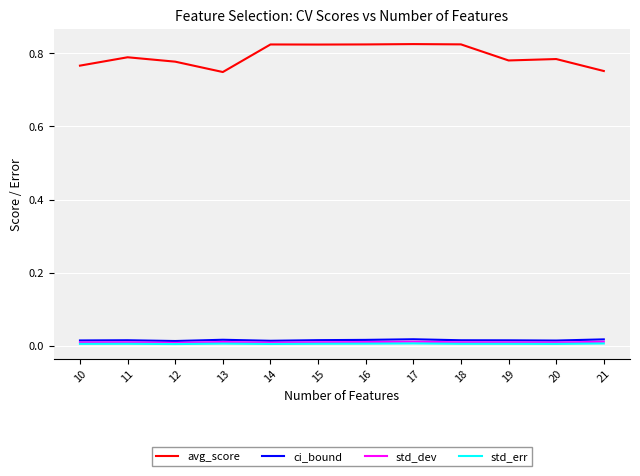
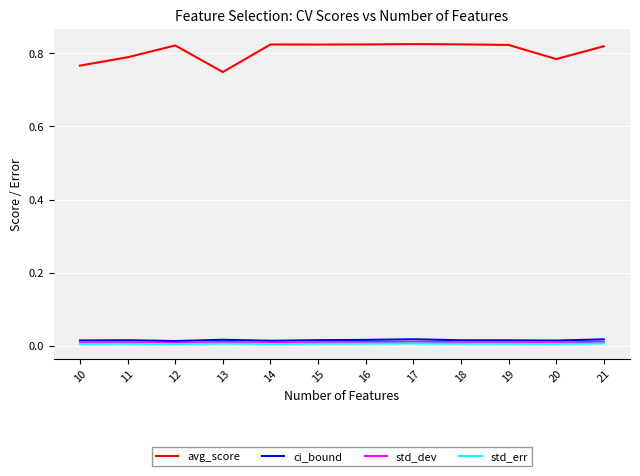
  {
    "avg_score": {
      "10": 0.77,
      "11": 0.79,
-     "12": 0.78,
+     "12": 0.82,
      "13": 0.75,
      "14": 0.82,
      "15": 0.82,
      "16": 0.82,
      "17": 0.83,
      "18": 0.82,
-     "19": 0.78,
+     "19": 0.82,
      "20": 0.78,
-     "21": 0.75
+     "21": 0.82
    }
  }
